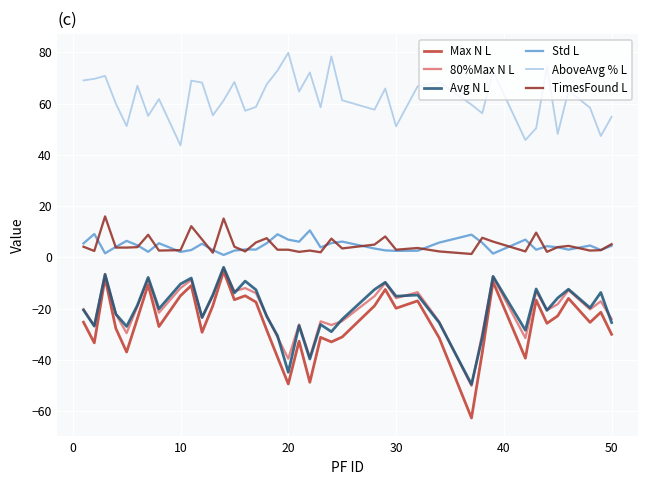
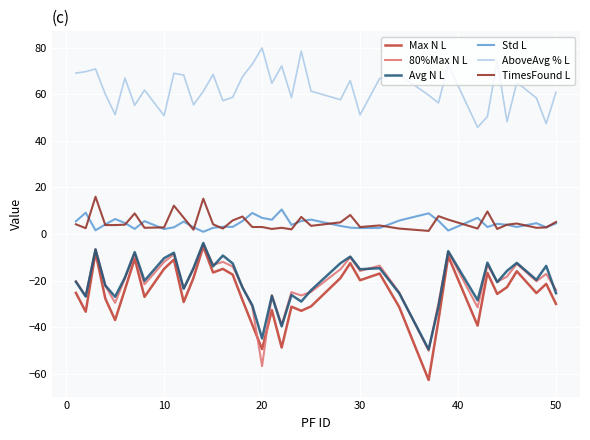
  {
    "80%Max N L": {
      "10": -12,
-     "20": -40,
+     "20": -57,
      "50": -24
    },
    "Avg N L": {
      "10": -10,
      "20": -45,
      "50": -25
    },
    "Std L": {
      "20": 7
    },
    "AboveAvg % L": {
-     "10": 44,
+     "10": 51,
      "20": 80,
      "30": 51,
-     "50": 55
+     "50": 61
    }
  }
